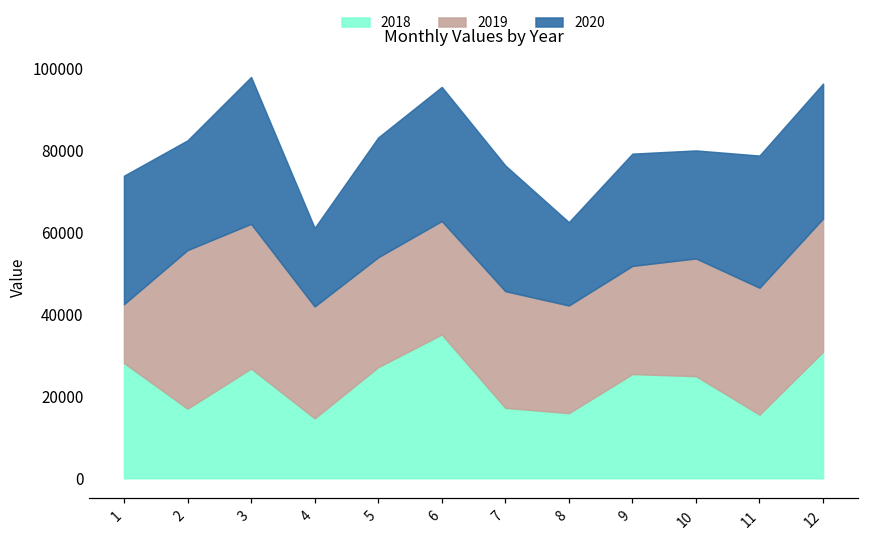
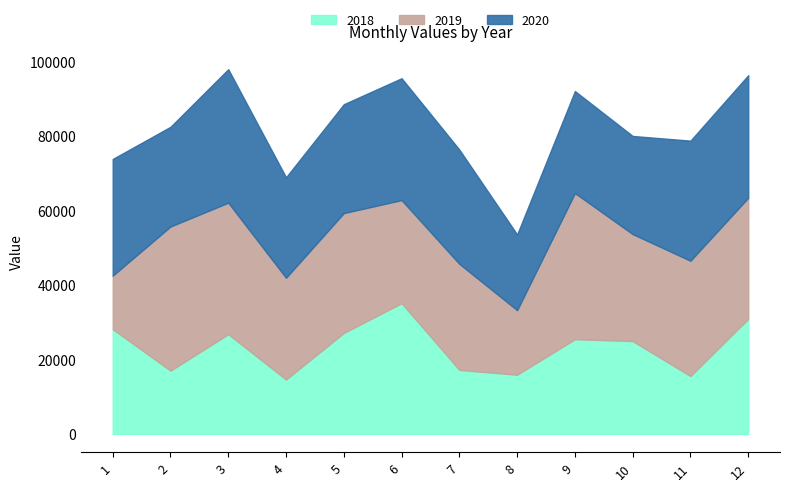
  {
    "2018": {
      "1": 28000,
      "2": 17000,
      "3": 27000,
      "4": 15000,
      "5": 27000,
      "6": 35000,
      "7": 17000,
      "8": 16000,
      "9": 25000,
      "10": 25000,
      "11": 16000,
      "12": 31000
    },
    "2019": {
      "1": 14000,
      "2": 39000,
      "3": 35000,
      "4": 27000,
-     "5": 27000,
+     "5": 32000,
      "6": 28000,
      "7": 28000,
-     "8": 26000,
-     "9": 26000,
+     "8": 17000,
+     "9": 39000,
      "10": 29000,
      "11": 31000,
      "12": 32000
    },
    "2020": {
      "1": 31000,
      "2": 27000,
      "3": 36000,
-     "4": 19000,
+     "4": 27000,
      "5": 29000,
      "6": 33000,
      "7": 31000,
      "8": 20000,
      "9": 27000,
      "10": 26000,
      "11": 32000,
      "12": 33000
    }
  }
